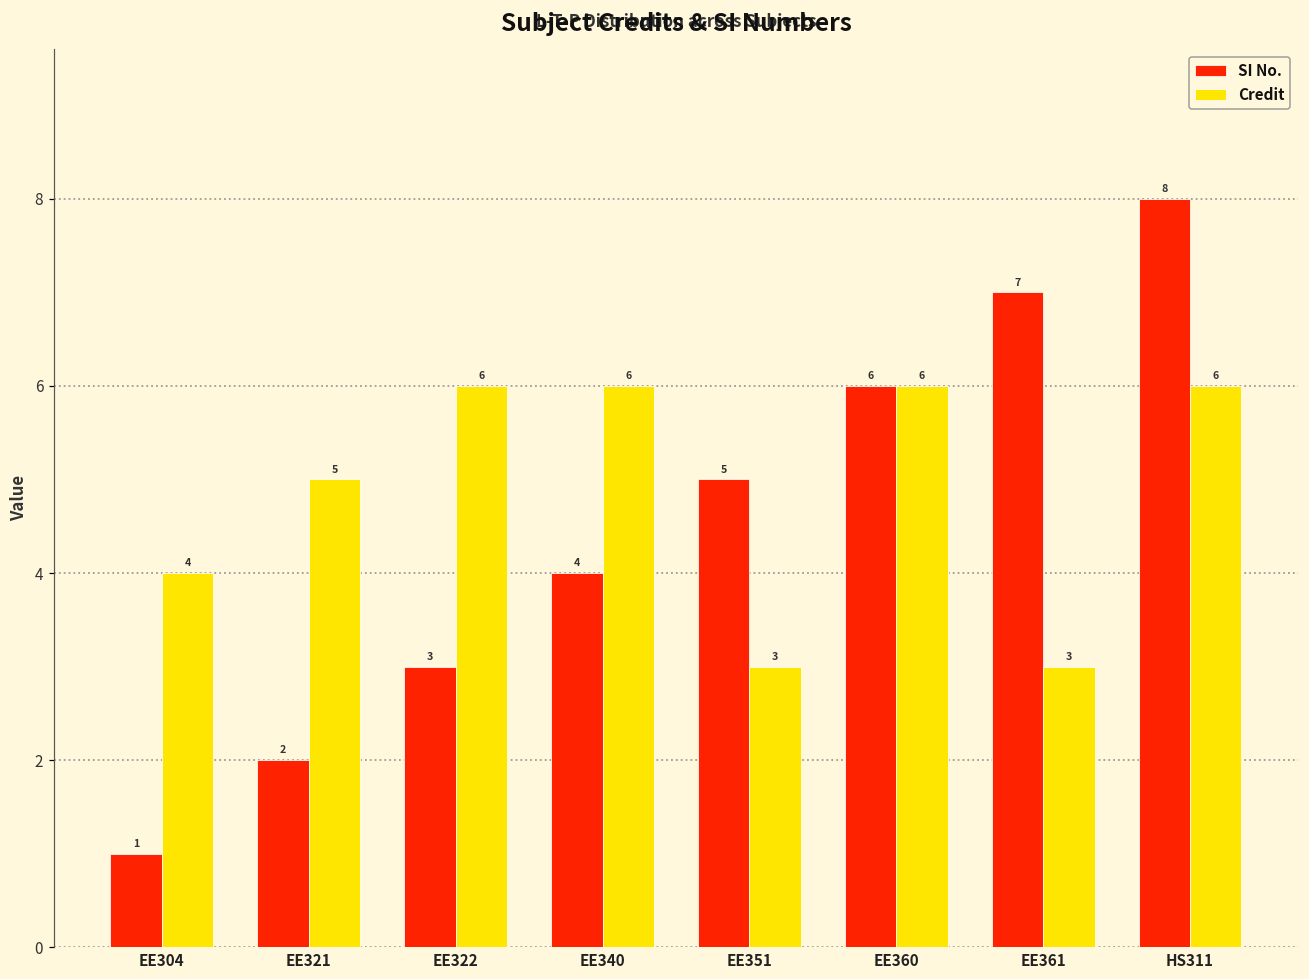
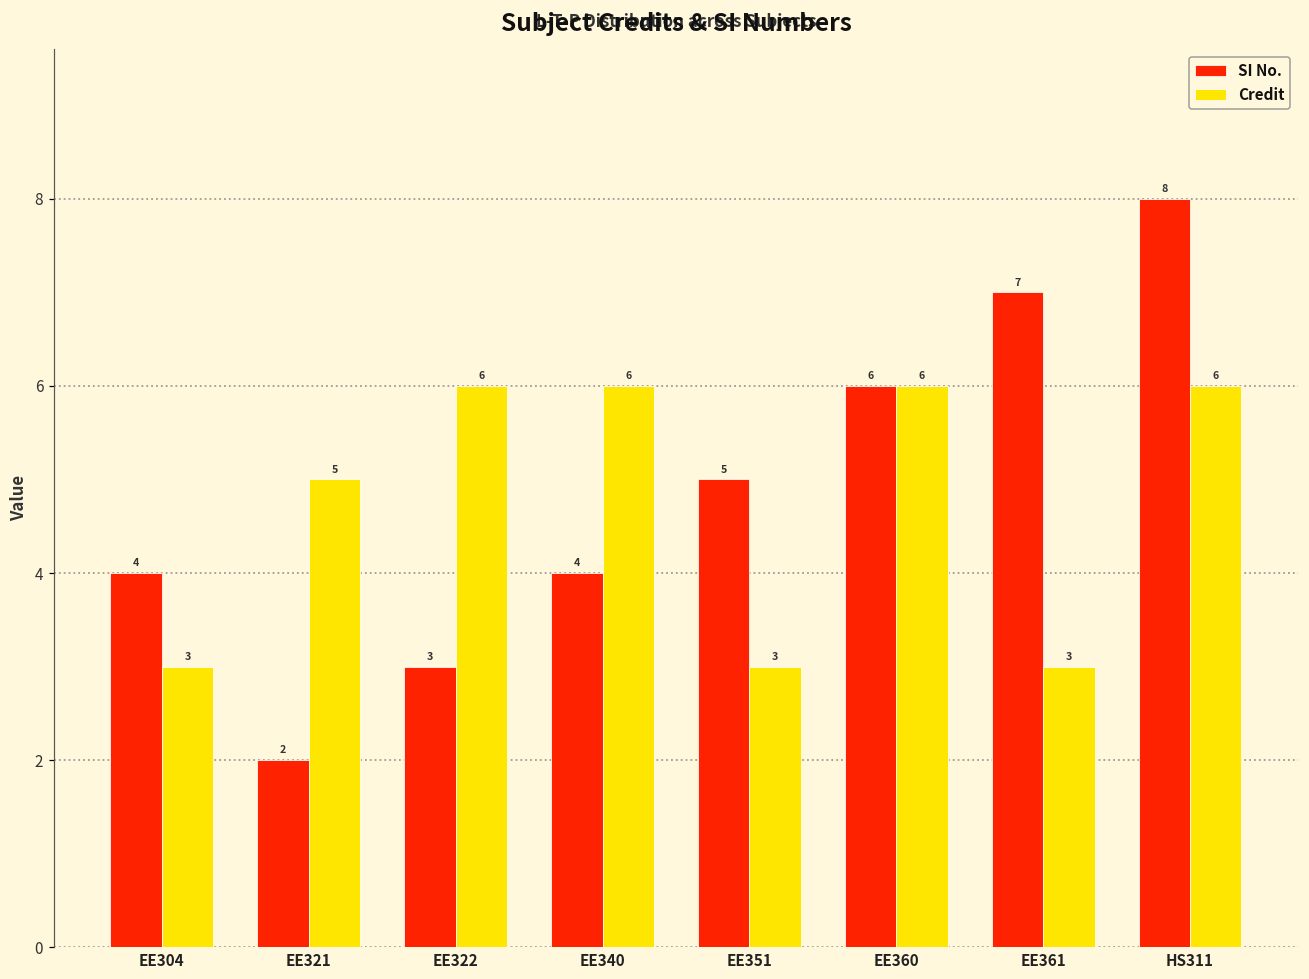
  {
    "SI No.": {
-     "EE304": 1,
+     "EE304": 4,
      "EE321": 2,
      "EE322": 3,
      "EE340": 4,
      "EE351": 5,
      "EE360": 6,
      "EE361": 7,
      "HS311": 8
    },
    "Credit": {
-     "EE304": 4,
+     "EE304": 3,
      "EE321": 5,
      "EE322": 6,
      "EE340": 6,
      "EE351": 3,
      "EE360": 6,
      "EE361": 3,
      "HS311": 6
    }
  }
